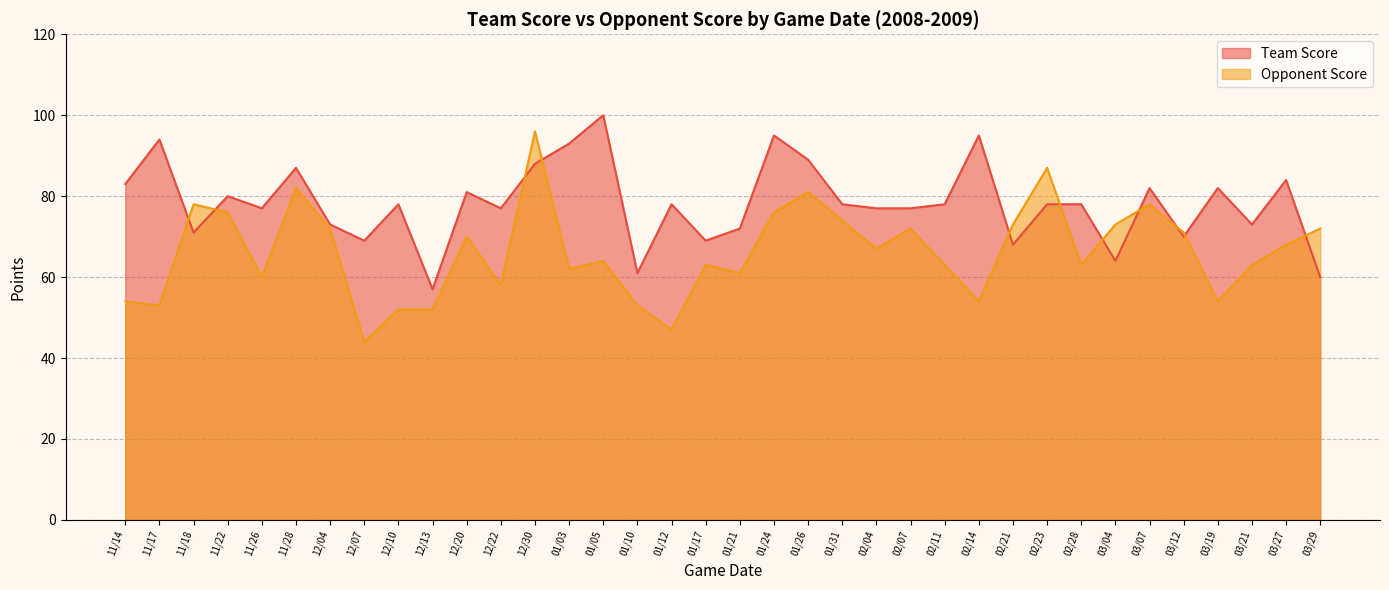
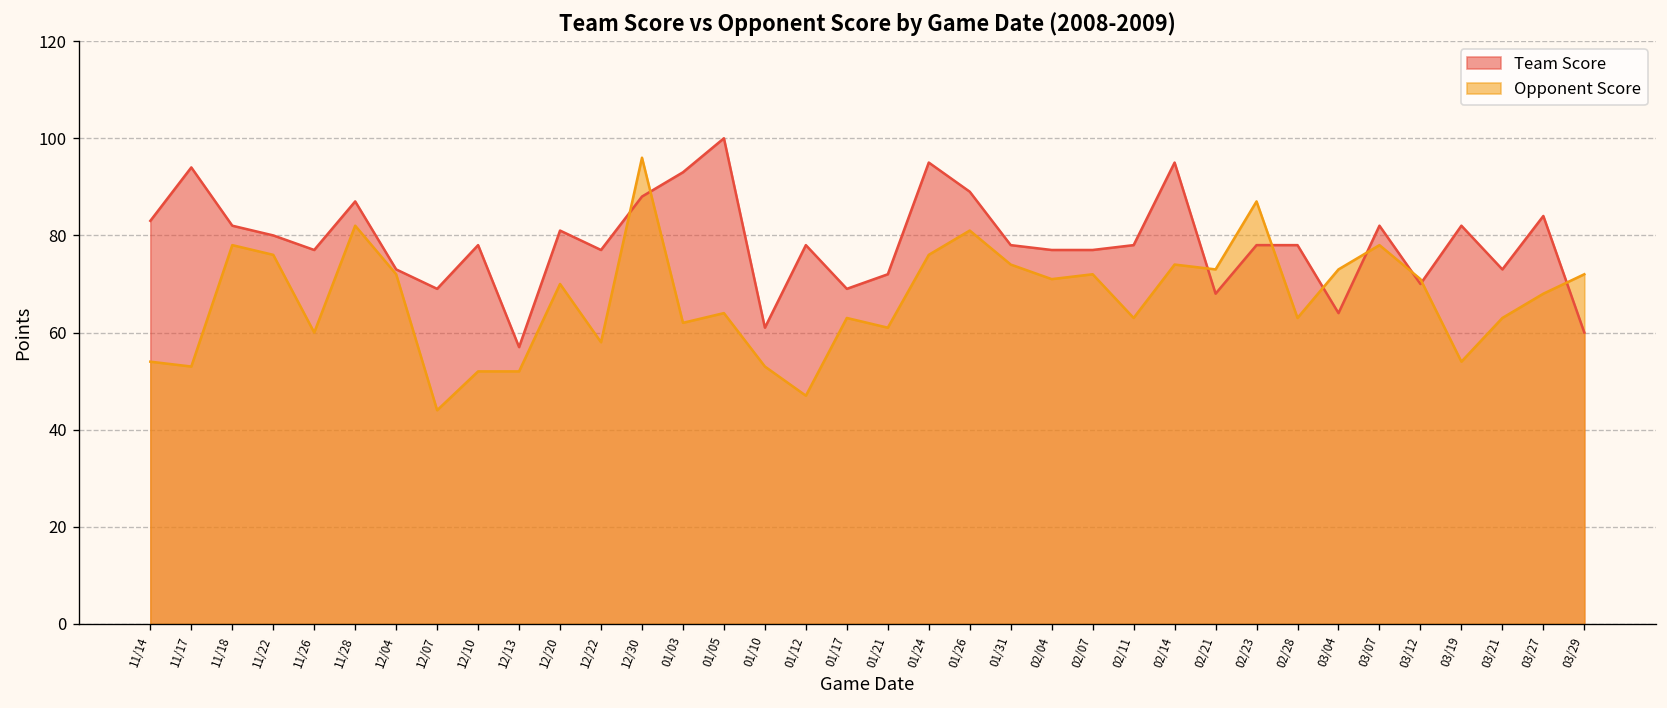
  {
    "Team Score": {
      "11/14": 83,
      "11/17": 94,
-     "11/18": 71,
+     "11/18": 82,
      "11/22": 80,
      "11/26": 77,
      "11/28": 87,
      "12/04": 73,
      "12/07": 69,
      "12/10": 78,
      "12/13": 57,
      "12/20": 81,
      "12/22": 77,
      "12/30": 88,
      "01/03": 93,
      "01/05": 100,
      "01/10": 61,
      "01/12": 78,
      "01/17": 69,
      "01/21": 72,
      "01/24": 95,
      "01/26": 89,
      "01/31": 78,
      "02/04": 77,
      "02/07": 77,
      "02/11": 78,
      "02/14": 95,
      "02/21": 68,
      "02/23": 78,
      "02/28": 78,
      "03/04": 64,
      "03/07": 82,
      "03/12": 70,
      "03/19": 82,
      "03/21": 73,
      "03/27": 84,
      "03/29": 60
    },
    "Opponent Score": {
      "11/14": 54,
      "11/17": 53,
      "11/18": 78,
      "11/22": 76,
      "11/26": 60,
      "11/28": 82,
      "12/04": 72,
      "12/07": 44,
      "12/10": 52,
      "12/13": 52,
      "12/20": 70,
      "12/22": 58,
      "12/30": 96,
      "01/03": 62,
      "01/05": 64,
      "01/10": 53,
      "01/12": 47,
      "01/17": 63,
      "01/21": 61,
      "01/24": 76,
      "01/26": 81,
      "01/31": 74,
-     "02/04": 67,
+     "02/04": 71,
      "02/07": 72,
      "02/11": 63,
-     "02/14": 54,
+     "02/14": 74,
      "02/21": 73,
      "02/23": 87,
      "02/28": 63,
      "03/04": 73,
      "03/07": 78,
      "03/12": 71,
      "03/19": 54,
      "03/21": 63,
      "03/27": 68,
      "03/29": 72
    }
  }
